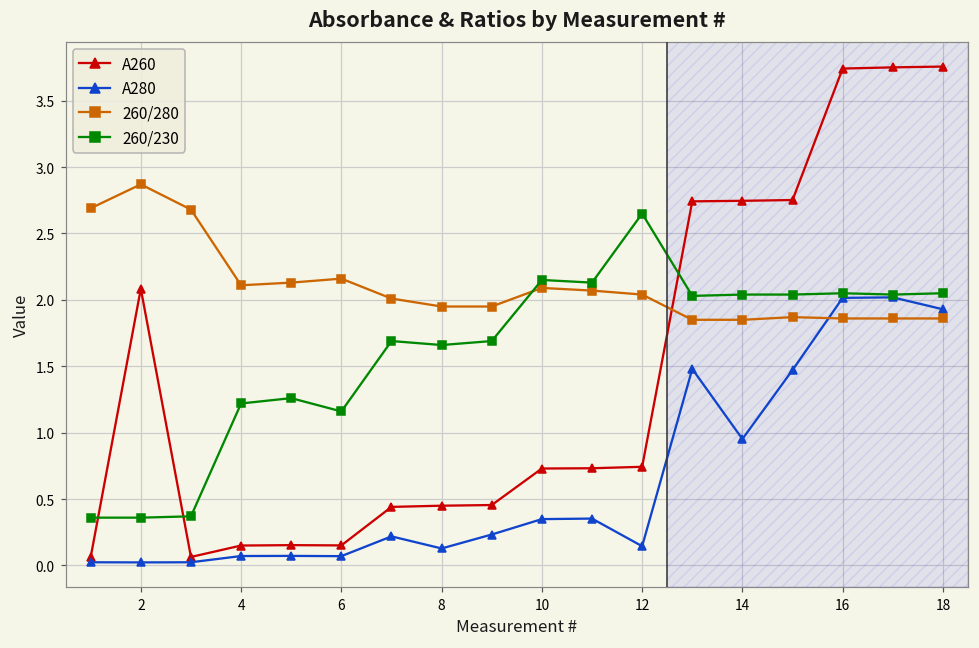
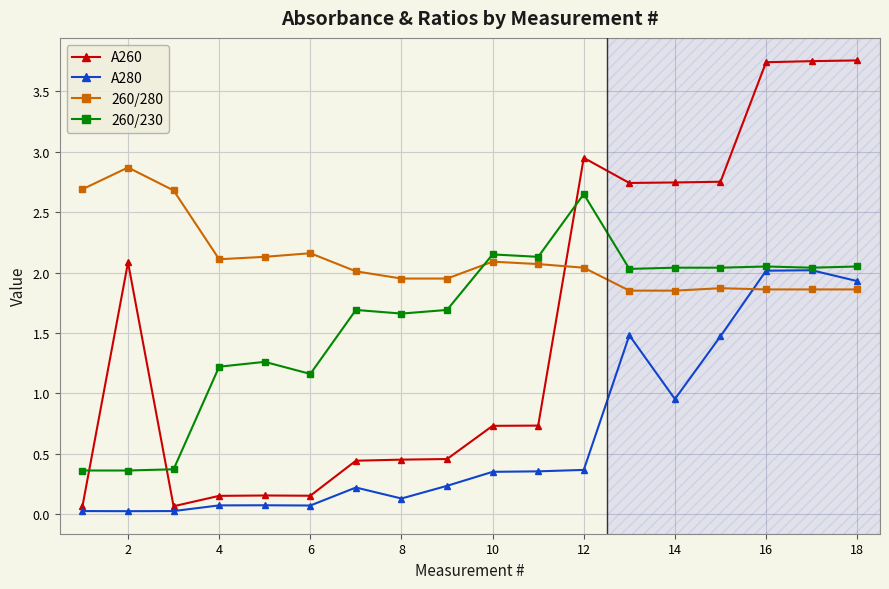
  {
    "A260": {
      "2": 2.08,
      "4": 0.15,
      "6": 0.15,
      "8": 0.45,
      "10": 0.73,
-     "12": 0.74,
+     "12": 2.95,
      "14": 2.75,
      "16": 3.74,
      "18": 3.76
    },
    "A280": {
      "2": 0.02,
      "4": 0.07,
      "6": 0.07,
      "8": 0.13,
      "10": 0.35,
-     "12": 0.15,
+     "12": 0.37,
      "14": 0.95,
      "16": 2.02,
      "18": 1.93
    },
    "260/280": {
      "2": 2.87,
      "4": 2.11,
      "6": 2.16,
      "8": 1.95,
      "10": 2.09,
      "12": 2.04,
      "14": 1.85,
      "16": 1.86,
      "18": 1.86
    },
    "260/230": {
      "2": 0.36,
      "4": 1.22,
      "6": 1.16,
      "8": 1.66,
      "10": 2.15,
      "12": 2.65,
      "14": 2.04,
      "16": 2.05,
      "18": 2.05
    }
  }
